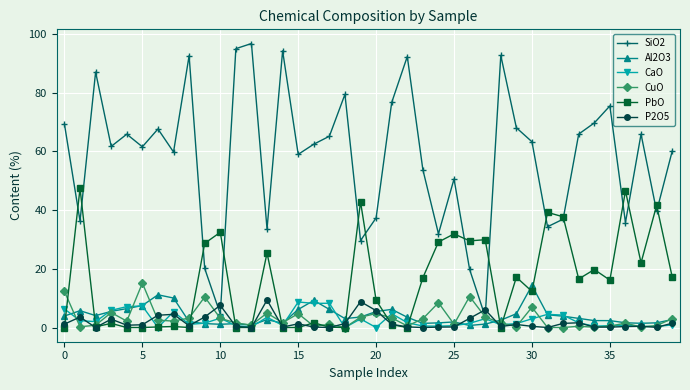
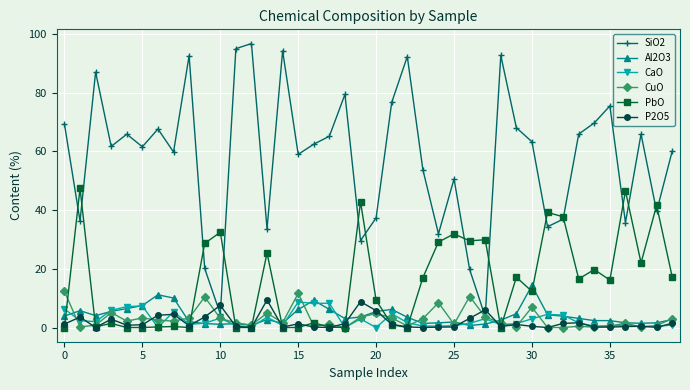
  {
    "CuO": {
      "0": 12,
-     "5": 15,
-     "15": 5,
+     "5": 3,
+     "15": 12,
      "30": 7
    }
  }
